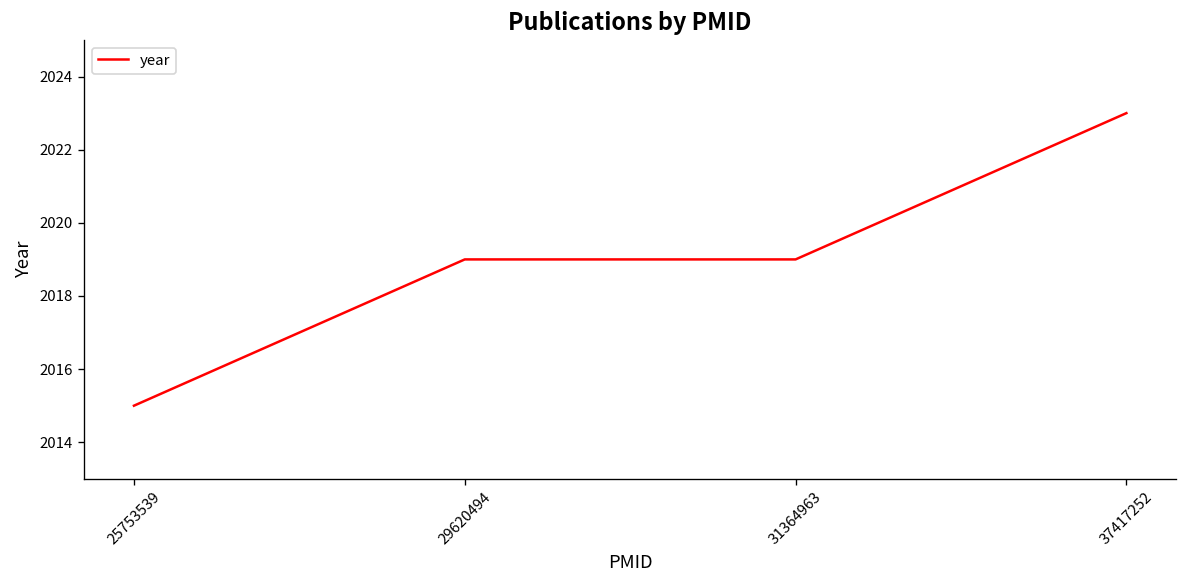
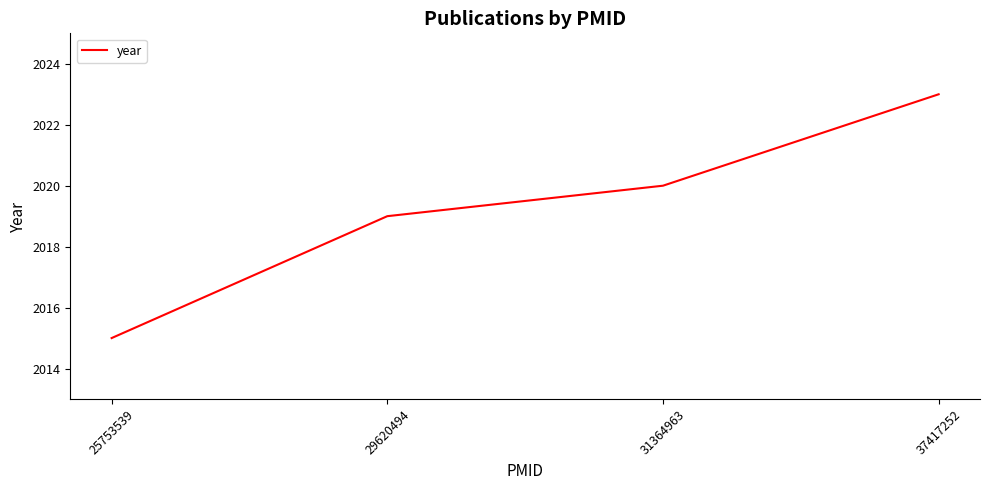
  {
    "25753539": 2015,
    "29620494": 2019,
-   "31364963": 2019,
+   "31364963": 2020,
    "37417252": 2023
  }
